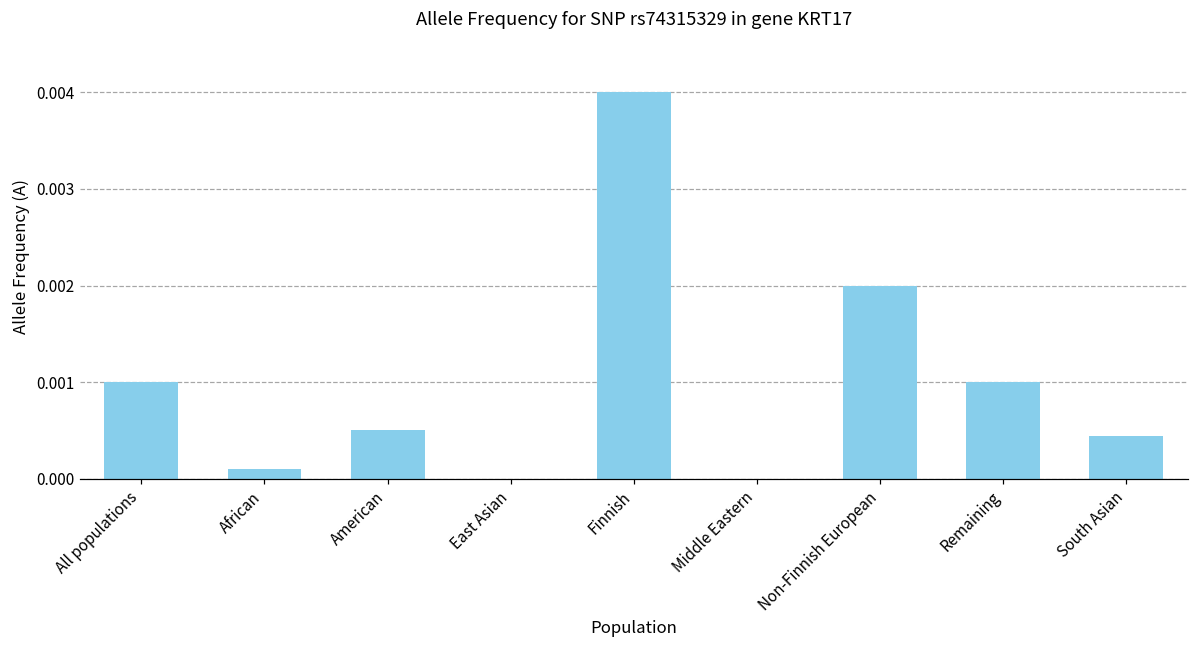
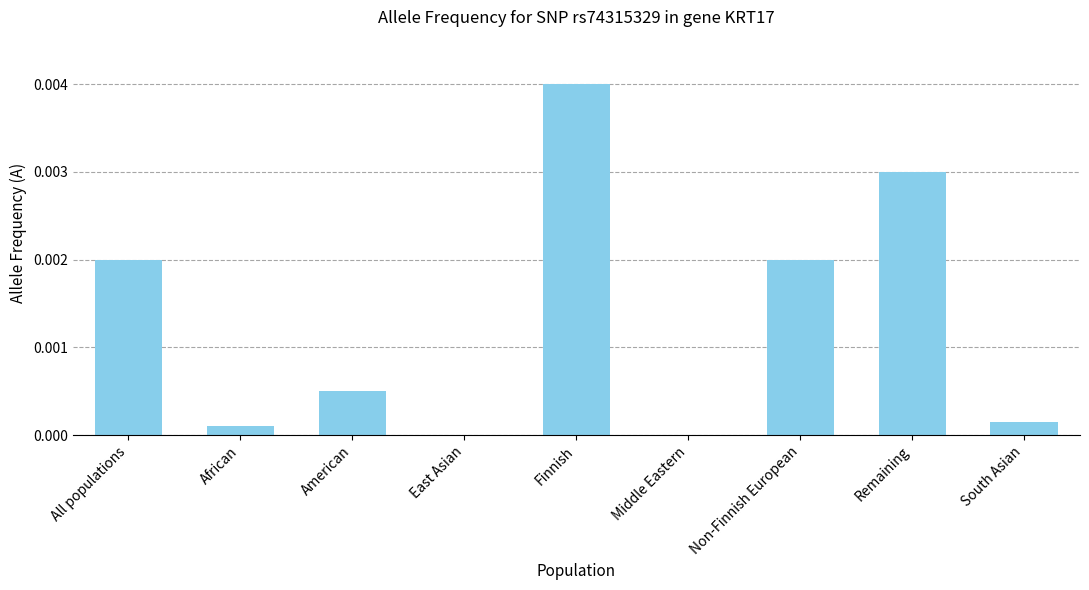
  {
-   "All populations": 0.001,
+   "All populations": 0.002,
    "African": 0.0001,
    "American": 0.0005,
    "East Asian": 0.0000,
    "Finnish": 0.0040,
    "Middle Eastern": 0.0000,
    "Non-Finnish European": 0.0020,
-   "Remaining": 0.001,
-   "South Asian": 0.0004
+   "Remaining": 0.003,
+   "South Asian": 0.0002
  }
